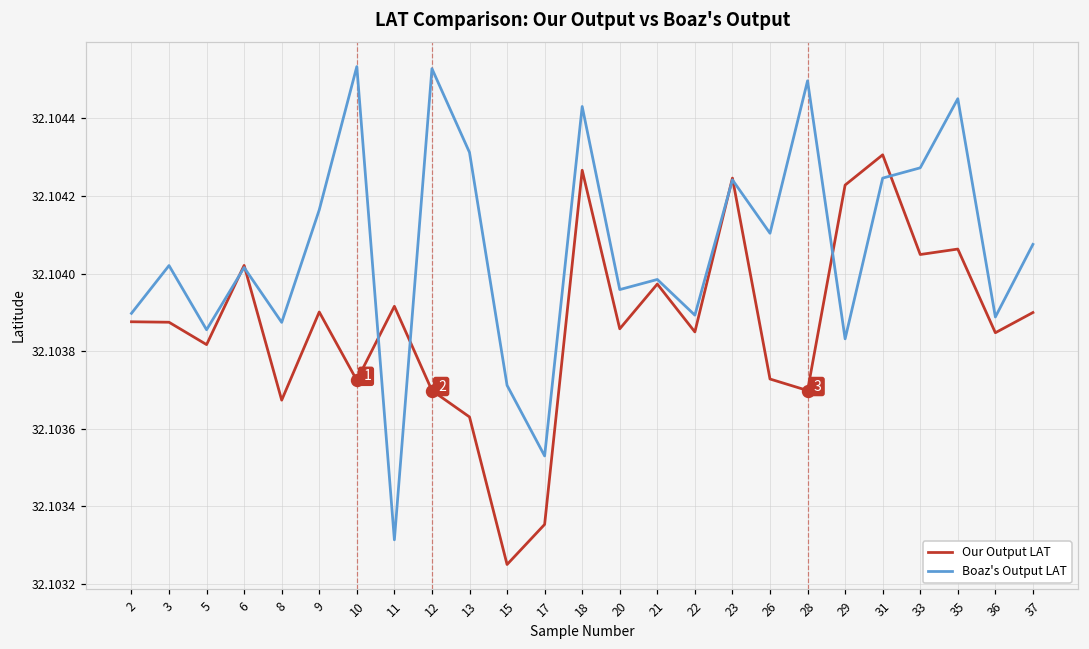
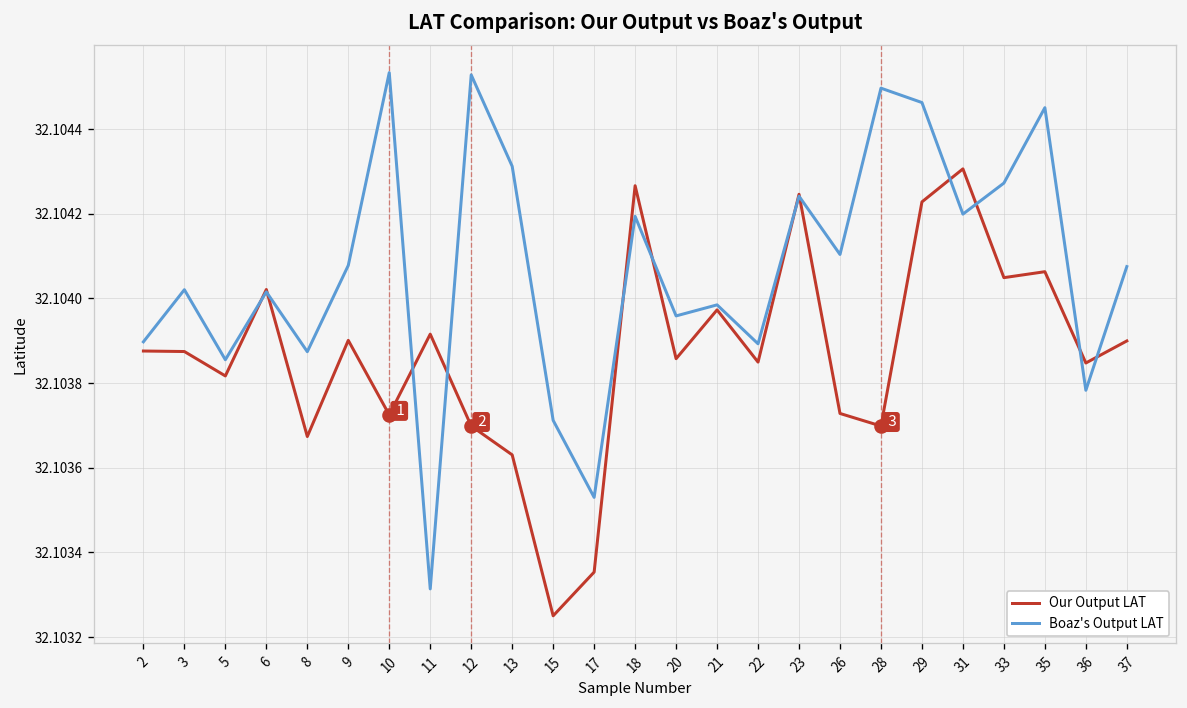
  {
    "Boaz's Output LAT": {
      "2": 32.10390,
      "3": 32.10402,
      "5": 32.10386,
      "8": 32.10387,
-     "9": 32.10416,
+     "9": 32.10408,
      "10": 32.10453,
      "11": 32.10331,
      "12": 32.10453,
      "13": 32.10431,
      "15": 32.10371,
      "17": 32.10353,
-     "18": 32.10443,
+     "18": 32.10419,
      "20": 32.10396,
      "21": 32.10398,
      "22": 32.10389,
      "26": 32.10410,
      "28": 32.10450,
-     "29": 32.10383,
-     "31": 32.10425,
+     "29": 32.10446,
+     "31": 32.10420,
      "33": 32.10427,
      "35": 32.10445,
-     "36": 32.10389,
+     "36": 32.10378,
      "37": 32.10408
    }
  }
